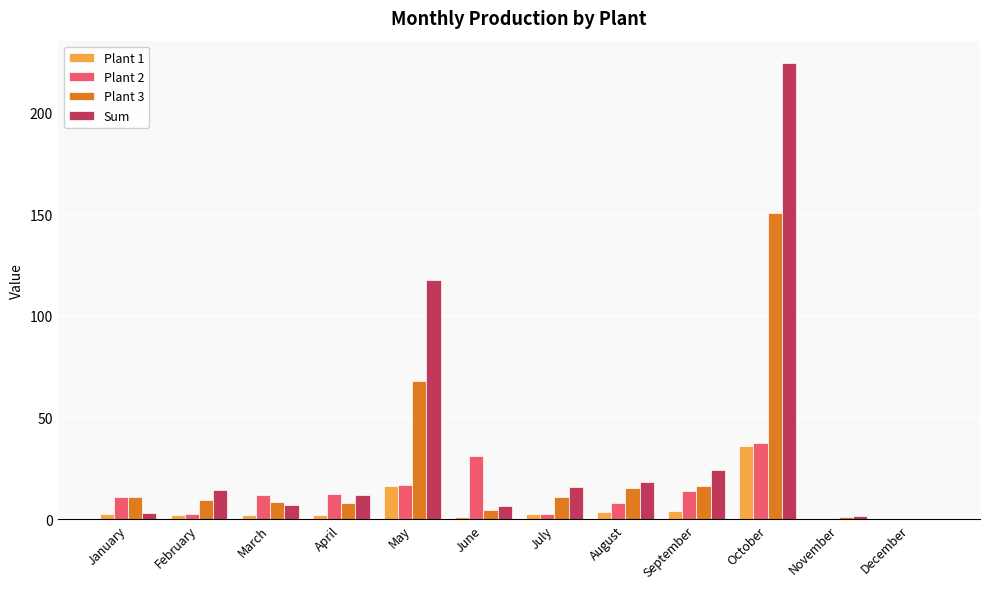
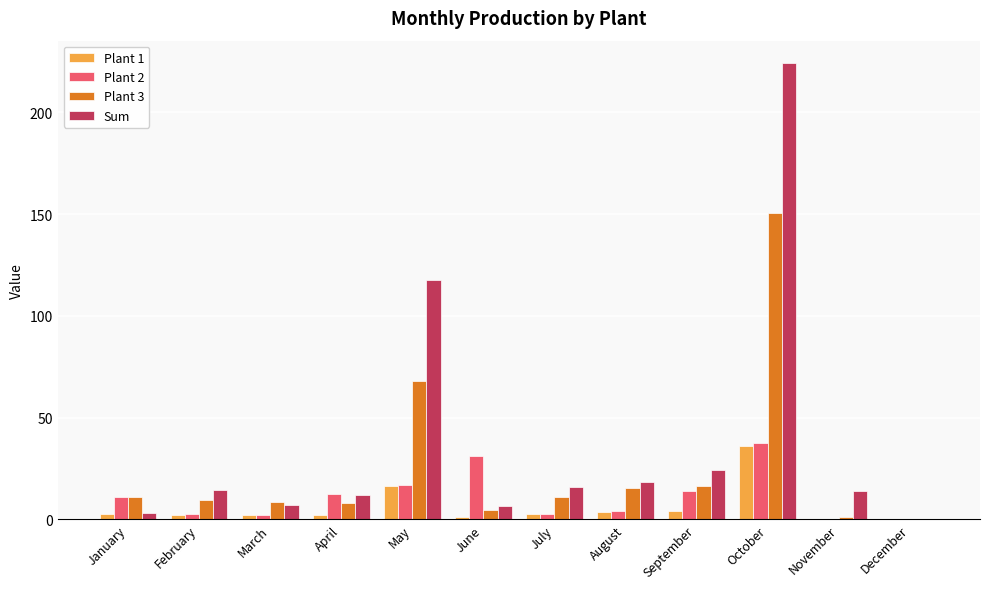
  {
    "Plant 2": {
      "January": 11,
      "February": 2,
-     "March": 12,
+     "March": 2,
      "April": 12,
      "May": 17,
      "June": 31,
      "July": 3,
-     "August": 8,
+     "August": 4,
      "September": 14,
      "October": 38
    },
    "Sum": {
      "January": 3,
      "February": 14,
      "March": 7,
      "April": 12,
      "May": 118,
      "June": 7,
      "July": 16,
      "August": 18,
      "September": 24,
      "October": 224,
-     "November": 1
+     "November": 14
    }
  }
